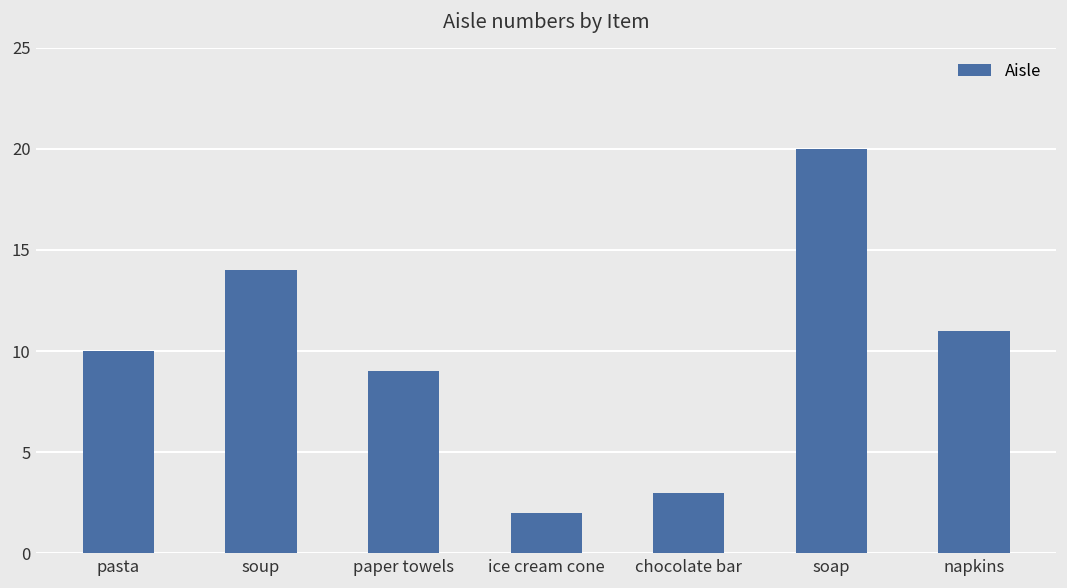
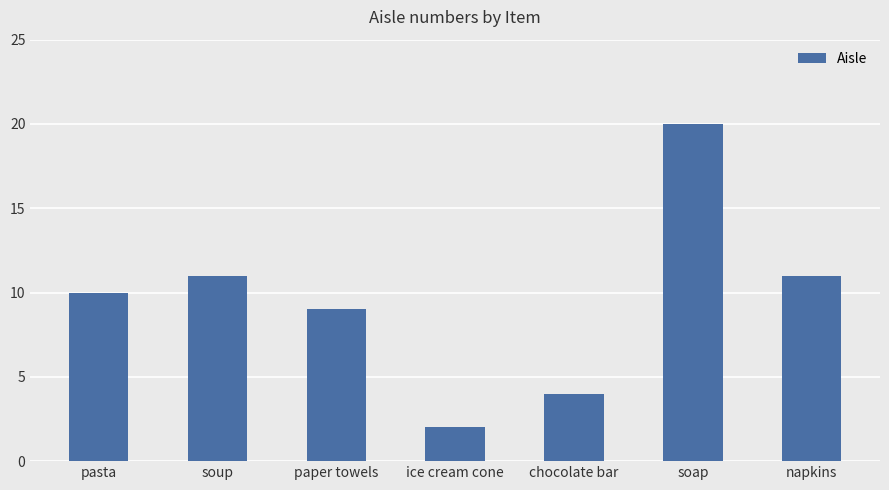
  {
    "pasta": 10,
-   "soup": 14,
+   "soup": 11,
    "paper towels": 9,
    "ice cream cone": 2,
-   "chocolate bar": 3,
+   "chocolate bar": 4,
    "soap": 20,
    "napkins": 11
  }
